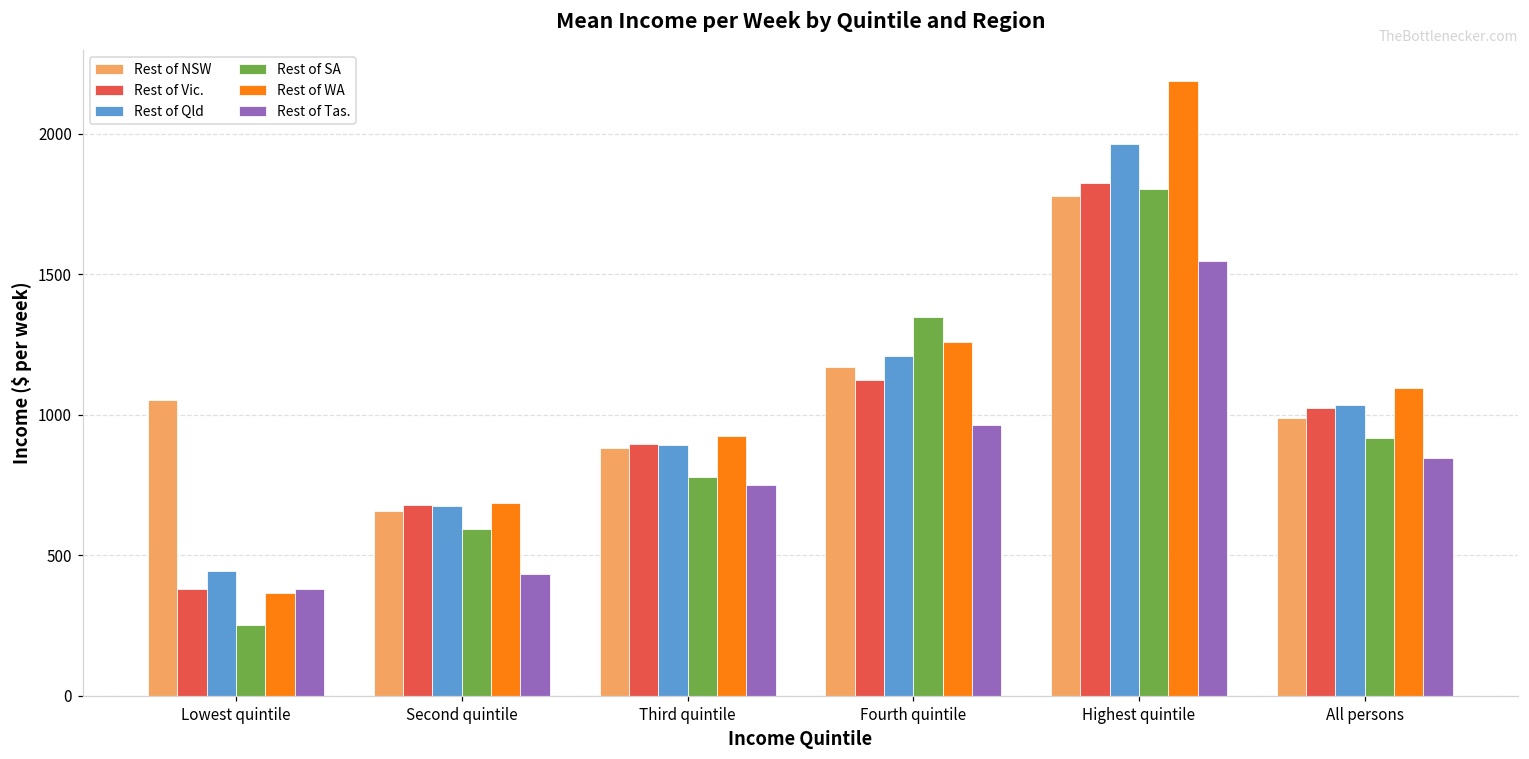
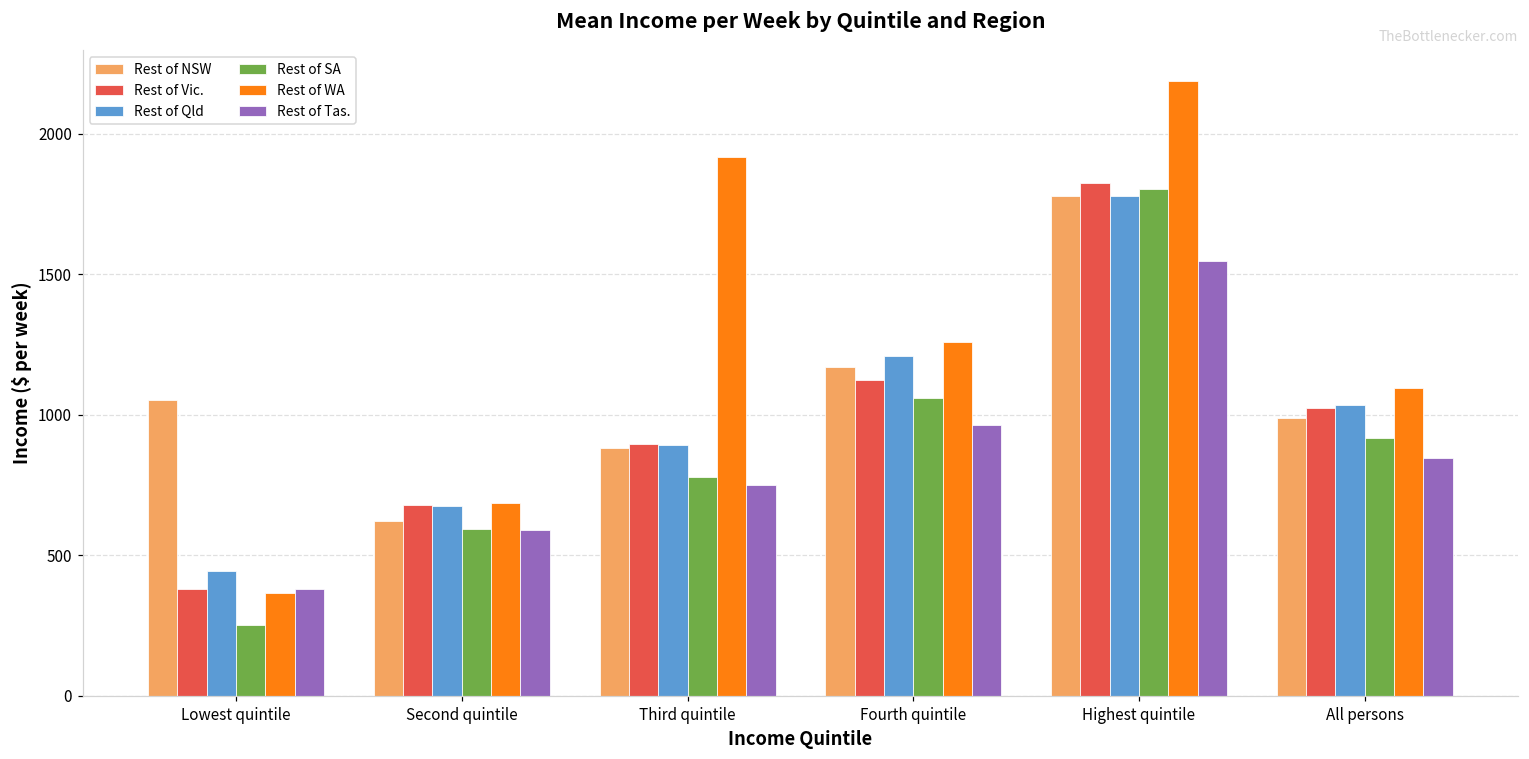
  {
    "Rest of NSW": {
      "Lowest quintile": 1050,
-     "Second quintile": 660,
+     "Second quintile": 620,
      "Third quintile": 880,
      "Fourth quintile": 1170,
      "Highest quintile": 1780,
      "All persons": 990
    },
    "Rest of Vic.": {
      "Lowest quintile": 380,
      "Second quintile": 680,
      "Third quintile": 900,
      "Fourth quintile": 1120,
      "Highest quintile": 1830,
      "All persons": 1030
    },
    "Rest of Qld": {
      "Lowest quintile": 450,
      "Second quintile": 680,
      "Third quintile": 890,
      "Fourth quintile": 1210,
-     "Highest quintile": 1960,
+     "Highest quintile": 1780,
      "All persons": 1040
    },
    "Rest of SA": {
      "Lowest quintile": 250,
      "Second quintile": 600,
      "Third quintile": 780,
-     "Fourth quintile": 1350,
+     "Fourth quintile": 1060,
      "Highest quintile": 1800,
      "All persons": 920
    },
    "Rest of WA": {
      "Lowest quintile": 370,
      "Second quintile": 690,
-     "Third quintile": 920,
+     "Third quintile": 1920,
      "Fourth quintile": 1260,
      "Highest quintile": 2190,
      "All persons": 1090
    },
    "Rest of Tas.": {
      "Lowest quintile": 380,
-     "Second quintile": 440,
+     "Second quintile": 590,
      "Third quintile": 750,
      "Fourth quintile": 960,
      "Highest quintile": 1550,
      "All persons": 850
    }
  }
